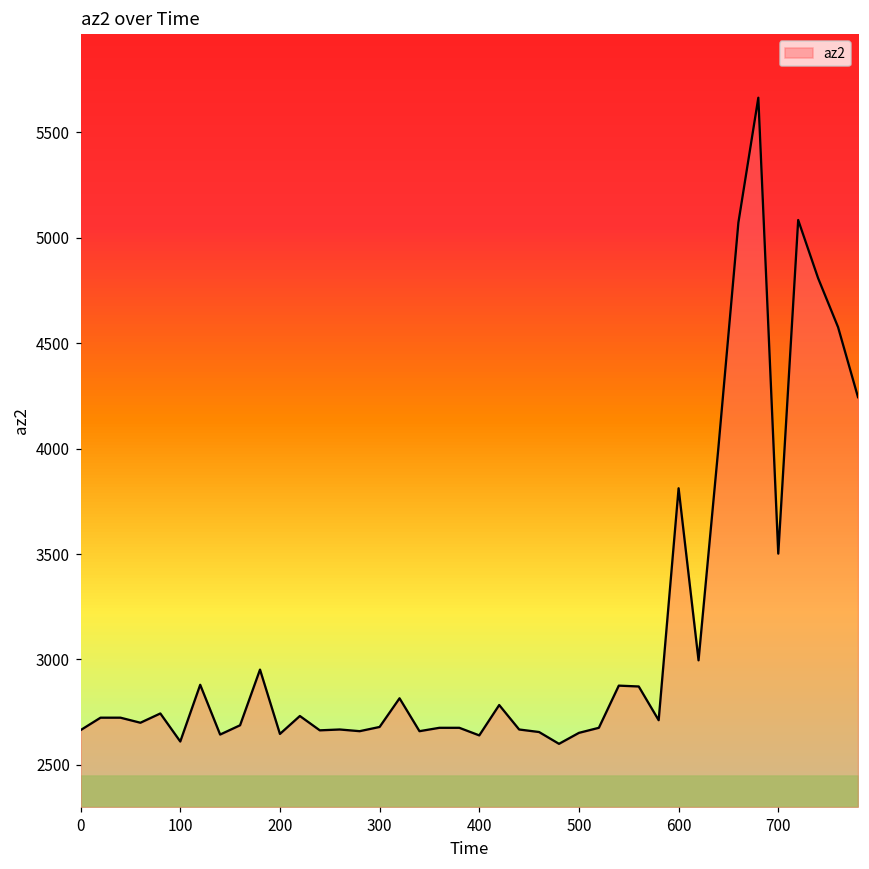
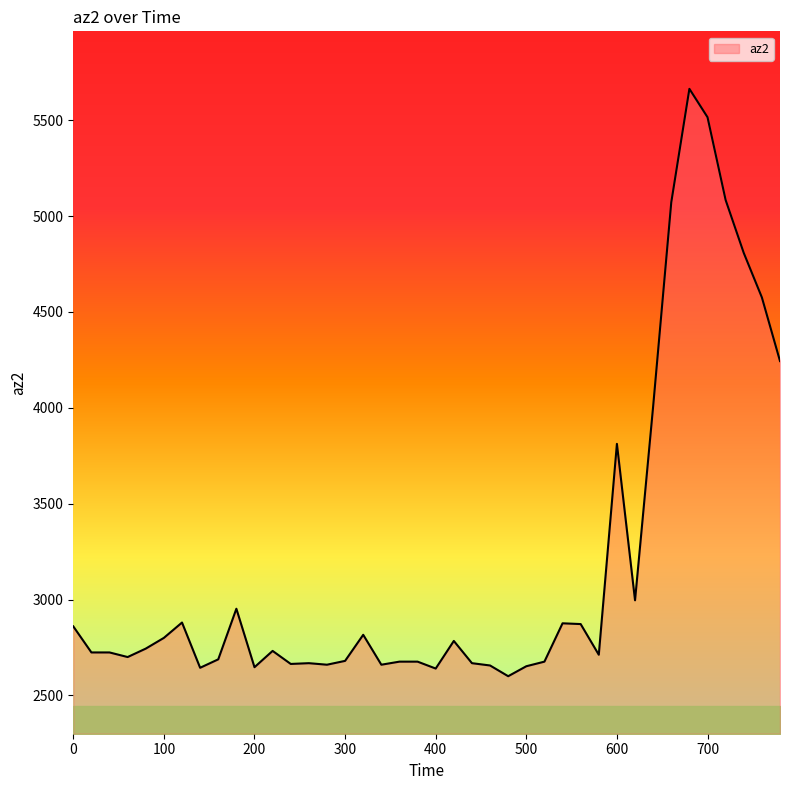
  {
    "az2": {
-     "0": 2670,
-     "100": 2610,
+     "0": 2860,
+     "100": 2800,
      "200": 2650,
      "300": 2680,
      "400": 2640,
      "500": 2650,
      "600": 3810,
-     "700": 3500
+     "700": 5520
    }
  }
